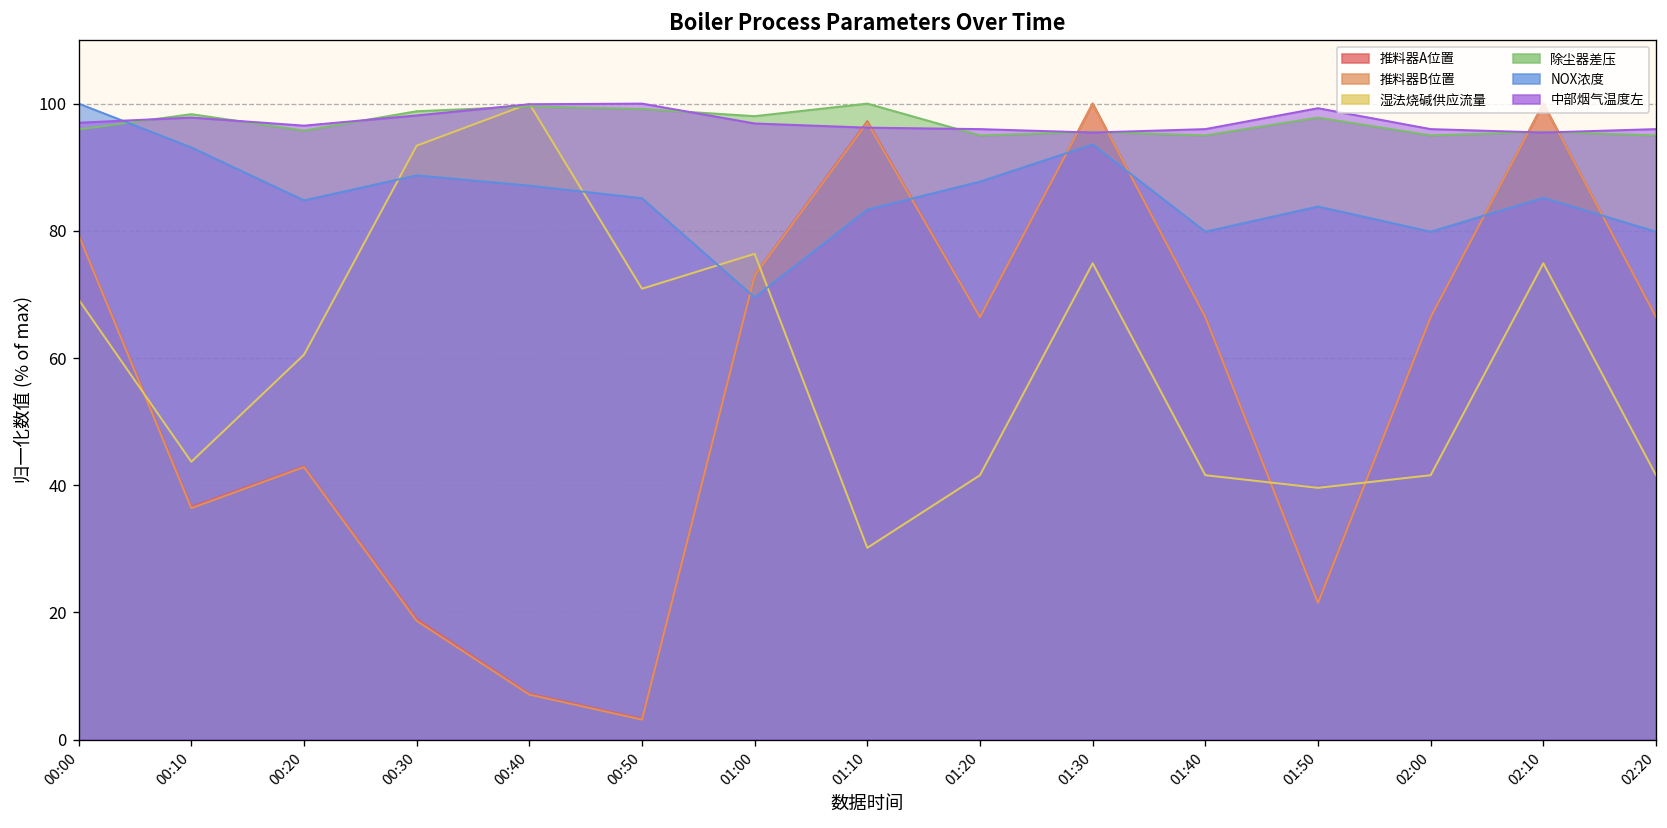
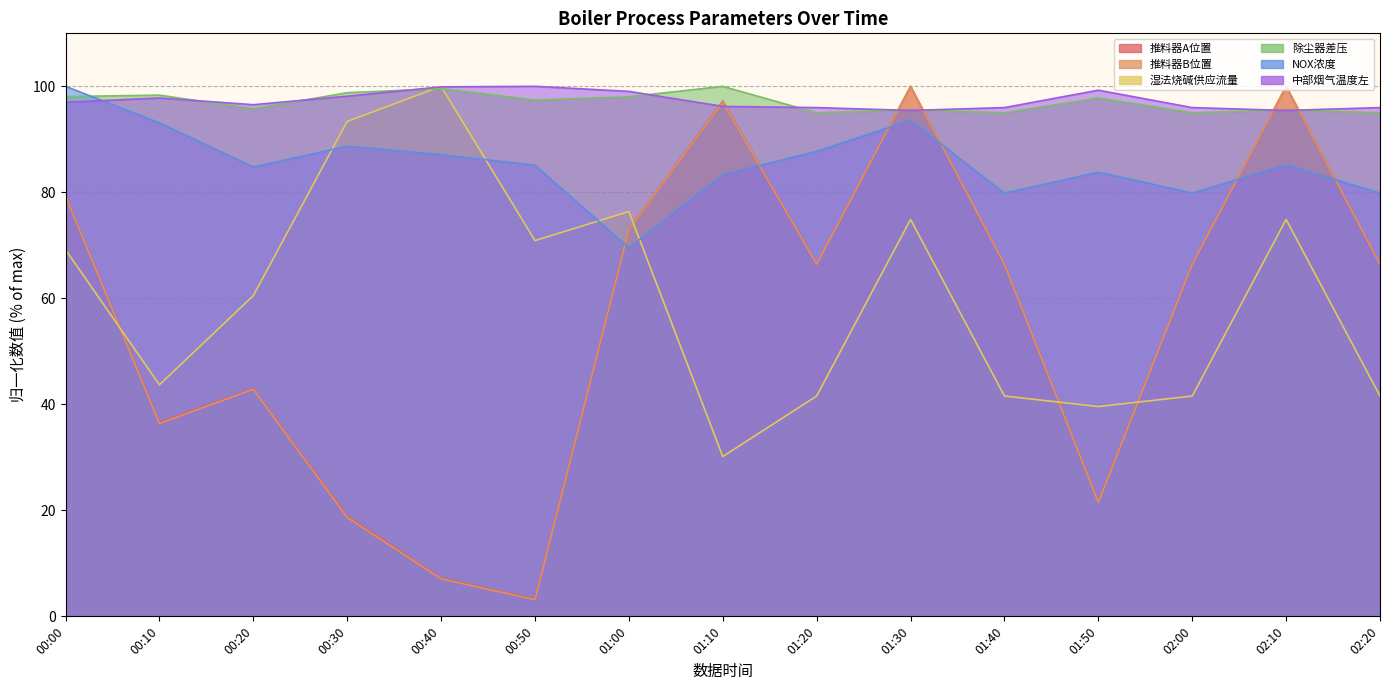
  {
    "除尘器差压": {
-     "00:00": 96,
+     "00:00": 98,
      "00:10": 98,
      "00:20": 96,
      "00:30": 99,
-     "00:50": 99,
+     "00:50": 97,
      "01:00": 98,
      "01:10": 100,
      "01:20": 95,
      "01:40": 95,
      "01:50": 98,
      "02:00": 95,
      "02:20": 95
    },
    "NOX浓度": {
      "00:00": 100,
      "00:10": 93,
      "00:20": 85,
      "00:30": 89,
      "00:40": 87,
      "00:50": 85,
      "01:00": 70,
      "01:10": 83,
      "01:20": 88,
      "01:30": 94,
      "01:40": 80,
      "01:50": 84,
      "02:00": 80,
      "02:10": 85,
      "02:20": 80
    },
    "中部烟气温度左": {
      "00:00": 97,
      "00:10": 98,
      "00:20": 97,
      "00:30": 98,
      "00:50": 100,
-     "01:00": 97,
+     "01:00": 99,
      "01:10": 96,
      "01:20": 96,
      "01:40": 96,
      "01:50": 99,
      "02:00": 96,
      "02:20": 96
    }
  }
